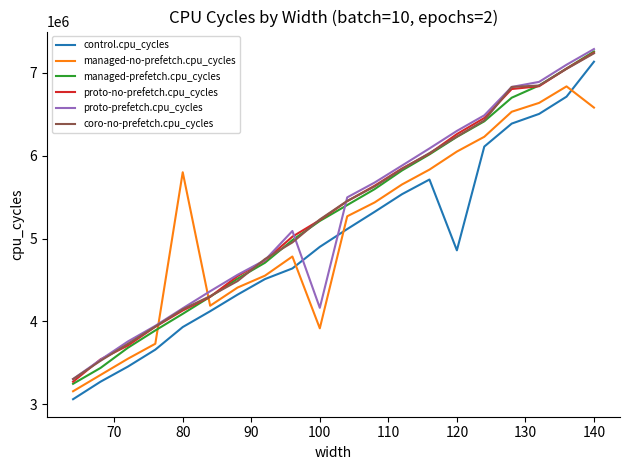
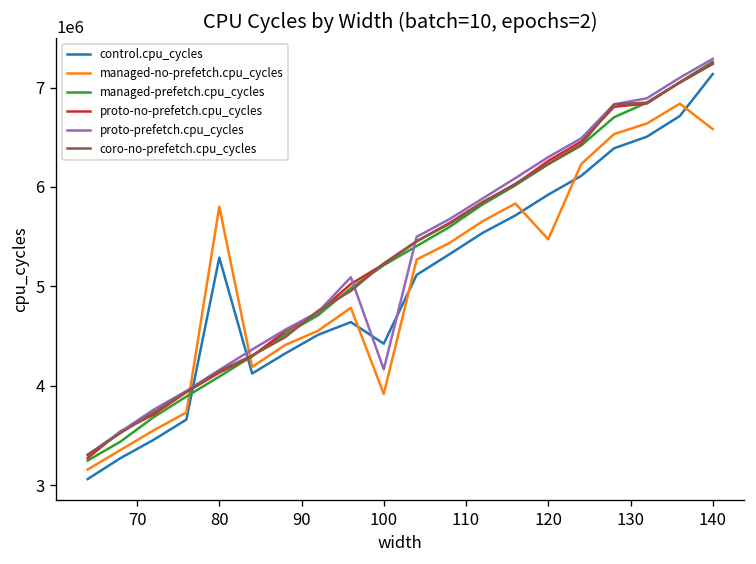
  {
    "control.cpu_cycles": {
-     "80": 3900000,
-     "100": 4900000,
-     "120": 4900000,
+     "80": 5300000,
+     "100": 4400000,
+     "120": 5900000,
      "140": 7100000
    },
    "managed-no-prefetch.cpu_cycles": {
      "80": 5800000,
      "100": 3900000,
-     "120": 6100000,
+     "120": 5500000,
      "140": 6600000
    },
    "managed-prefetch.cpu_cycles": {
      "80": 4100000
    },
    "proto-prefetch.cpu_cycles": {
      "100": 4200000,
      "120": 6300000
    }
  }
